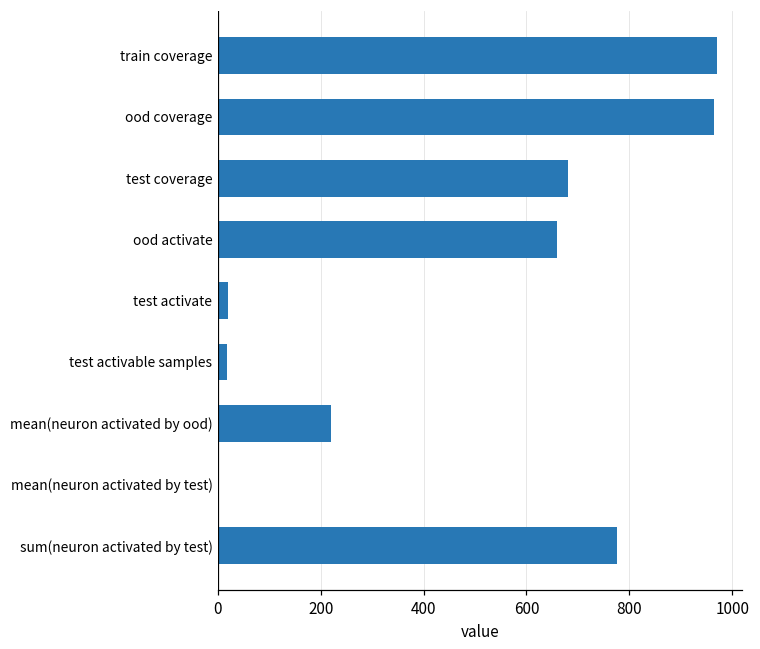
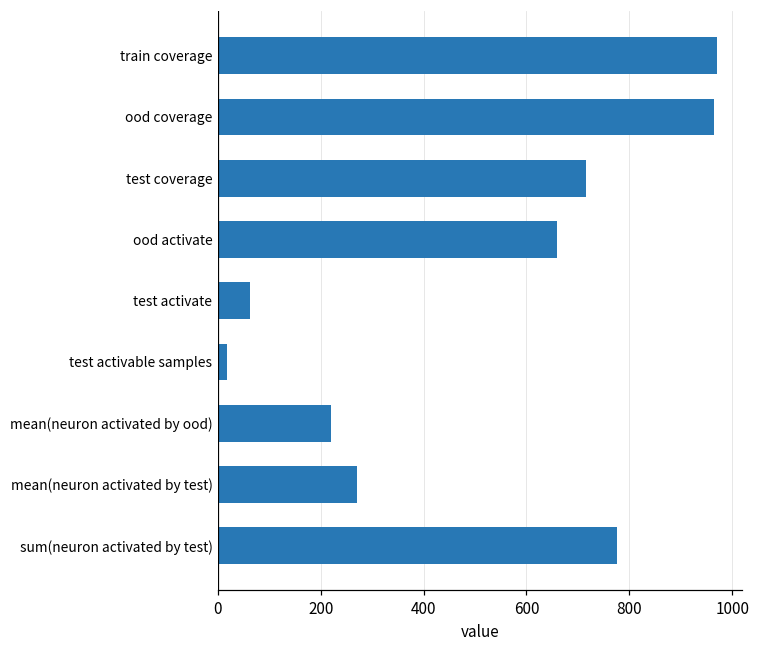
  {
    "train coverage": 970,
    "ood coverage": 960,
-   "test coverage": 680,
+   "test coverage": 720,
    "ood activate": 660,
-   "test activate": 20,
+   "test activate": 60,
    "test activable samples": 20,
    "mean(neuron activated by ood)": 220,
-   "mean(neuron activated by test)": 0,
+   "mean(neuron activated by test)": 270,
    "sum(neuron activated by test)": 780
  }
